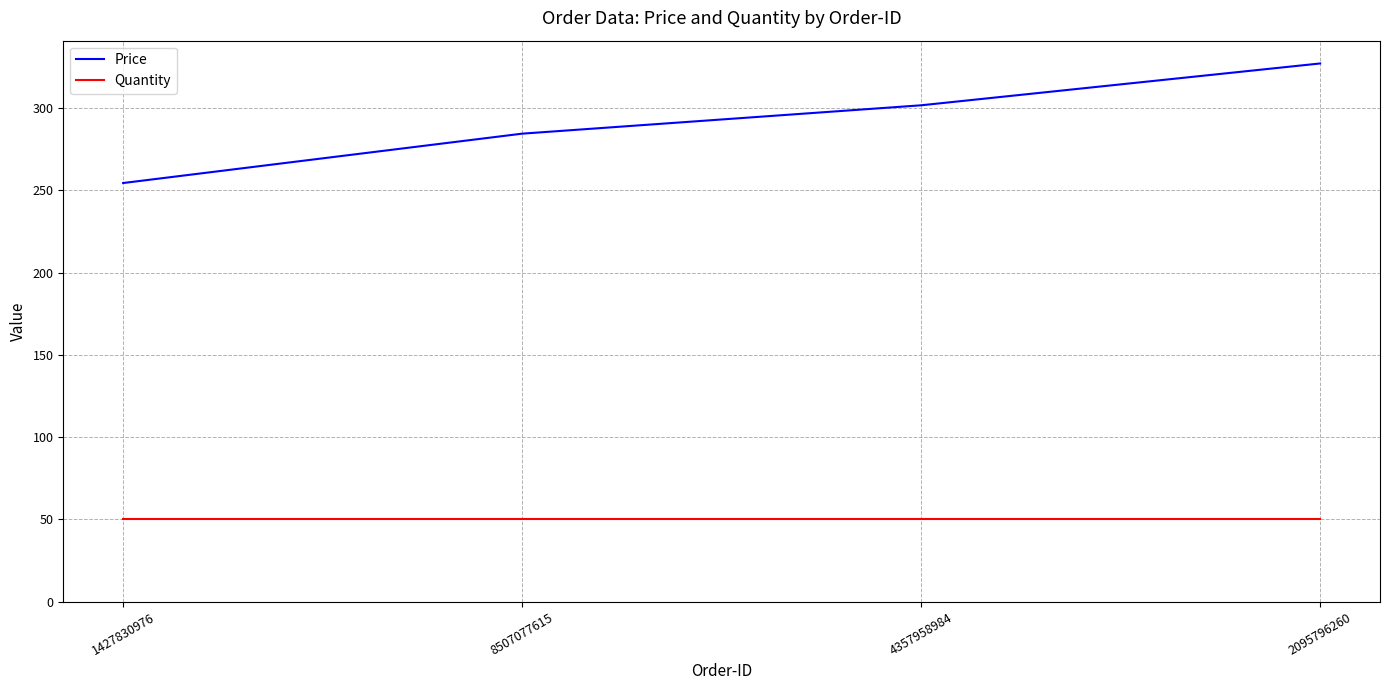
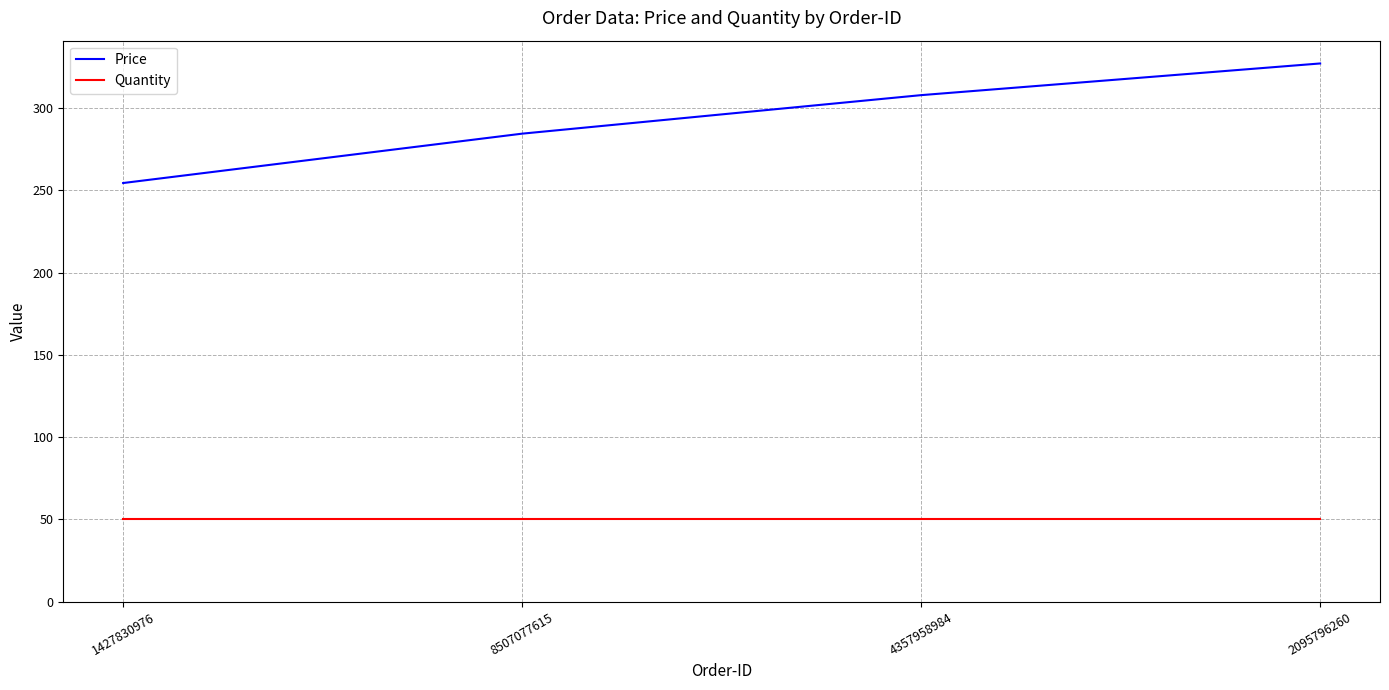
  {
    "Price": {
      "1427830976": 254,
      "8507077615": 284,
-     "4357958984": 302,
+     "4357958984": 308,
      "2095796260": 327
    },
    "Quantity": {
      "1427830976": 50,
      "8507077615": 50,
      "4357958984": 50,
      "2095796260": 50
    }
  }
